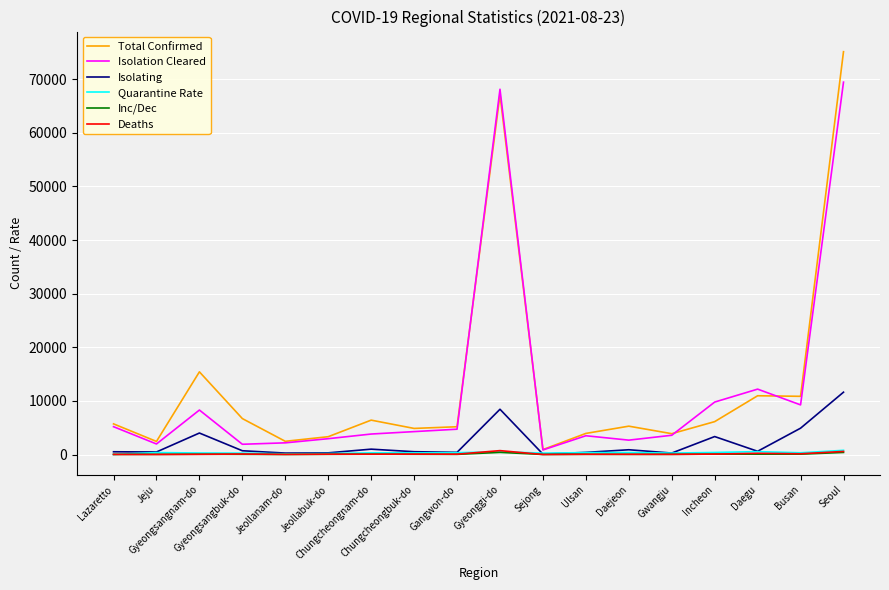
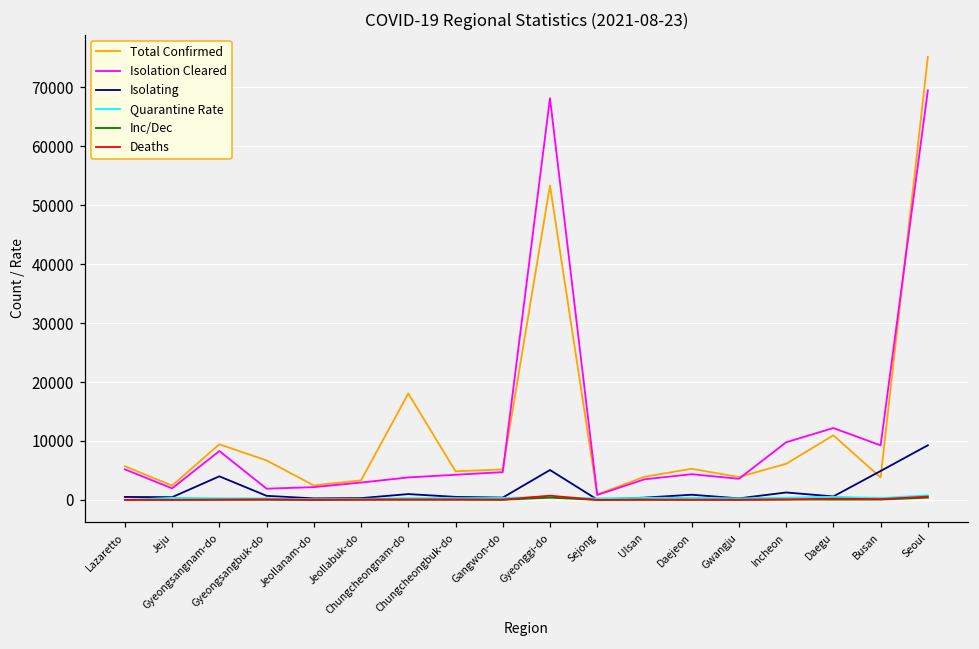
  {
    "Total Confirmed": {
      "Lazaretto": 6000,
      "Jeju": 2000,
-     "Gyeongsangnam-do": 15000,
+     "Gyeongsangnam-do": 9000,
      "Gyeongsangbuk-do": 7000,
-     "Chungcheongnam-do": 6000,
+     "Chungcheongnam-do": 18000,
      "Chungcheongbuk-do": 5000,
-     "Gyeonggi-do": 67000,
+     "Gyeonggi-do": 53000,
      "Daejeon": 5000,
      "Incheon": 6000,
      "Daegu": 11000,
-     "Busan": 11000,
+     "Busan": 4000,
      "Seoul": 75000
    },
    "Isolation Cleared": {
      "Lazaretto": 5000,
      "Jeju": 2000,
      "Gyeongsangnam-do": 8000,
      "Gyeongsangbuk-do": 2000,
      "Chungcheongnam-do": 4000,
      "Chungcheongbuk-do": 4000,
      "Gyeonggi-do": 68000,
-     "Daejeon": 3000,
+     "Daejeon": 4000,
      "Incheon": 10000,
      "Daegu": 12000,
      "Busan": 9000,
      "Seoul": 69000
    },
    "Isolating": {
      "Lazaretto": 1000,
      "Gyeongsangnam-do": 4000,
      "Chungcheongnam-do": 1000,
-     "Gyeonggi-do": 8000,
+     "Gyeonggi-do": 5000,
      "Daejeon": 1000,
-     "Incheon": 3000,
+     "Incheon": 1000,
      "Busan": 5000,
-     "Seoul": 12000
+     "Seoul": 9000
    }
  }
